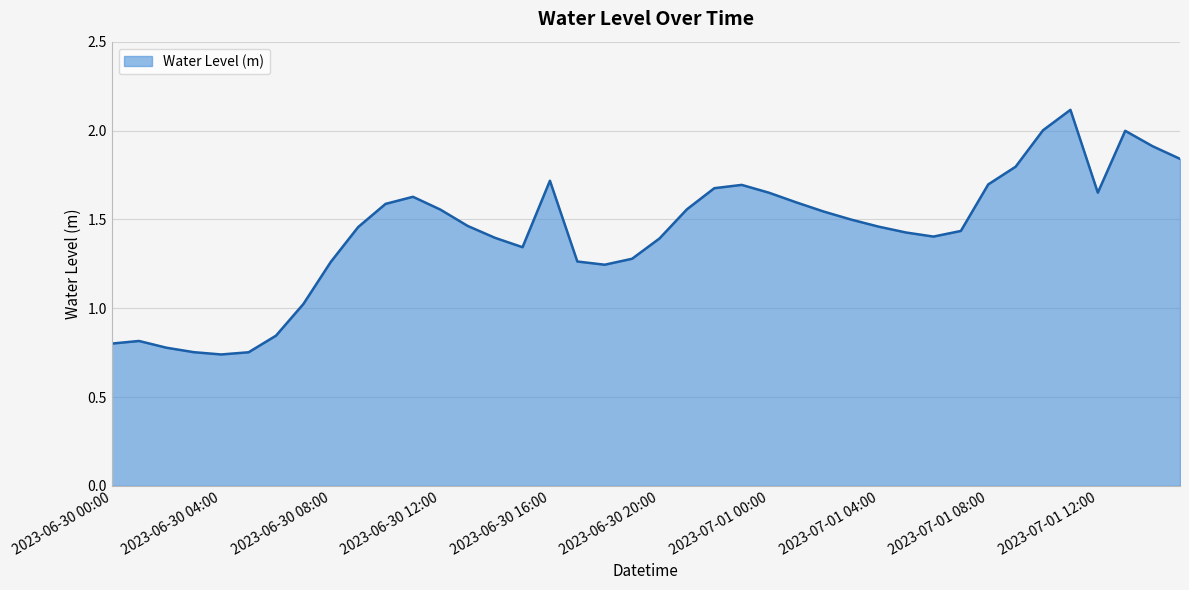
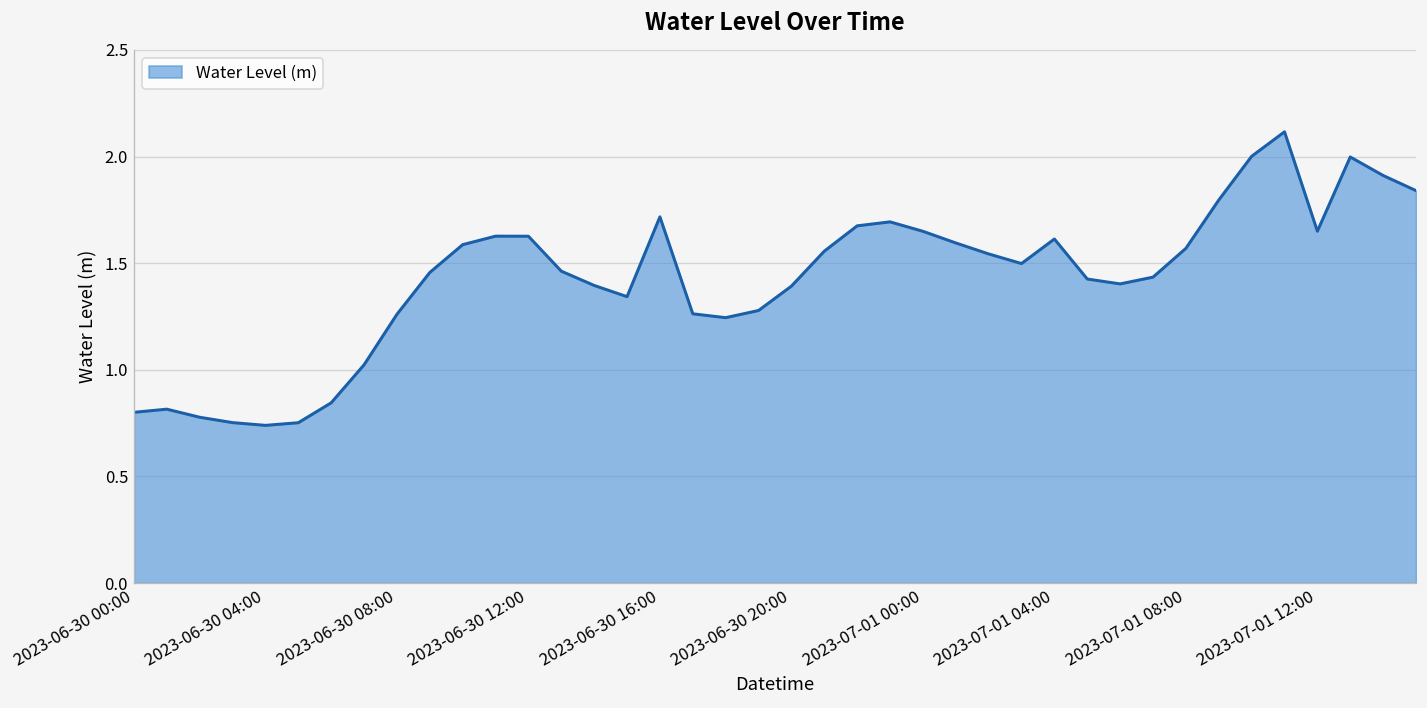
  {
    "2023-06-30 00:00": 0.80,
    "2023-06-30 04:00": 0.74,
    "2023-06-30 08:00": 1.26,
-   "2023-06-30 12:00": 1.55,
+   "2023-06-30 12:00": 1.63,
    "2023-06-30 16:00": 1.72,
    "2023-06-30 20:00": 1.39,
    "2023-07-01 00:00": 1.65,
-   "2023-07-01 04:00": 1.46,
-   "2023-07-01 08:00": 1.70,
+   "2023-07-01 04:00": 1.61,
+   "2023-07-01 08:00": 1.57,
    "2023-07-01 12:00": 1.65
  }
